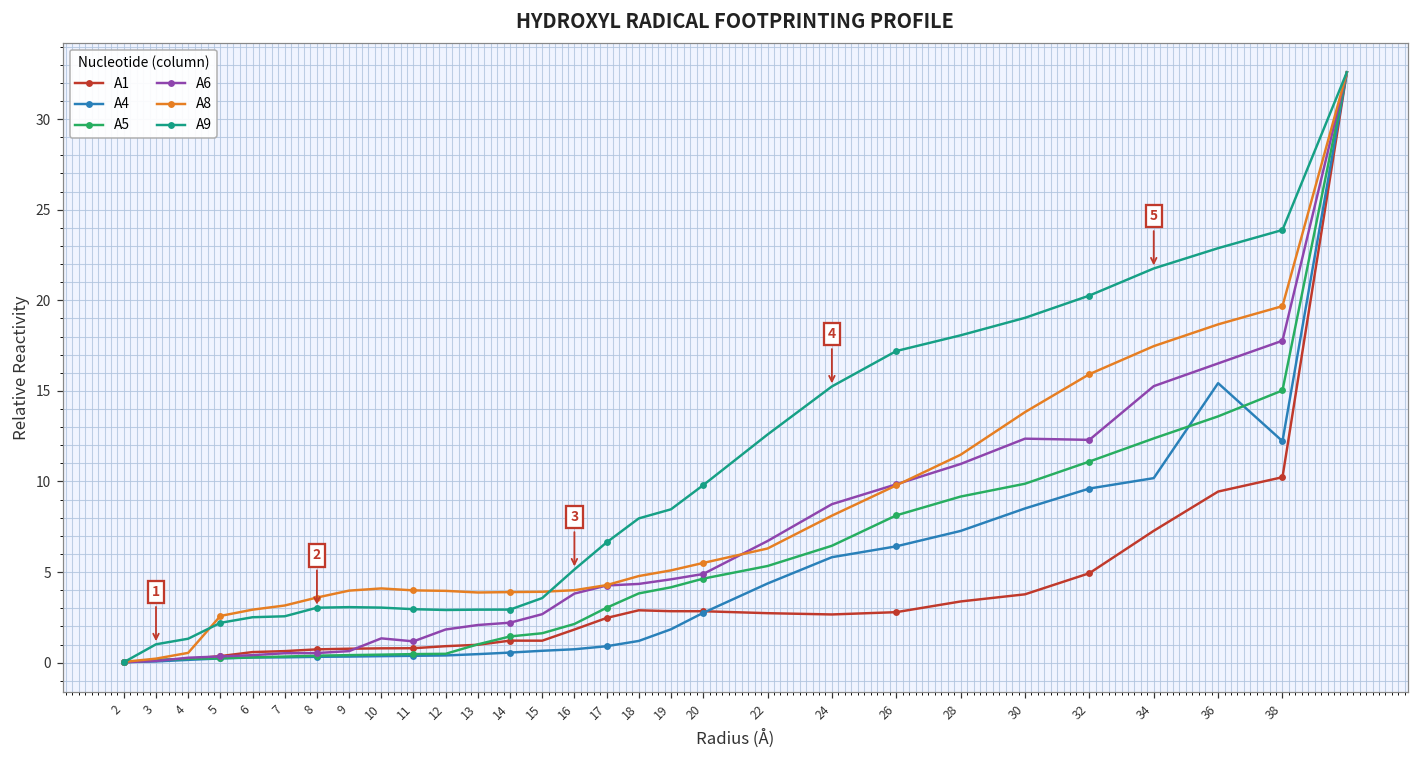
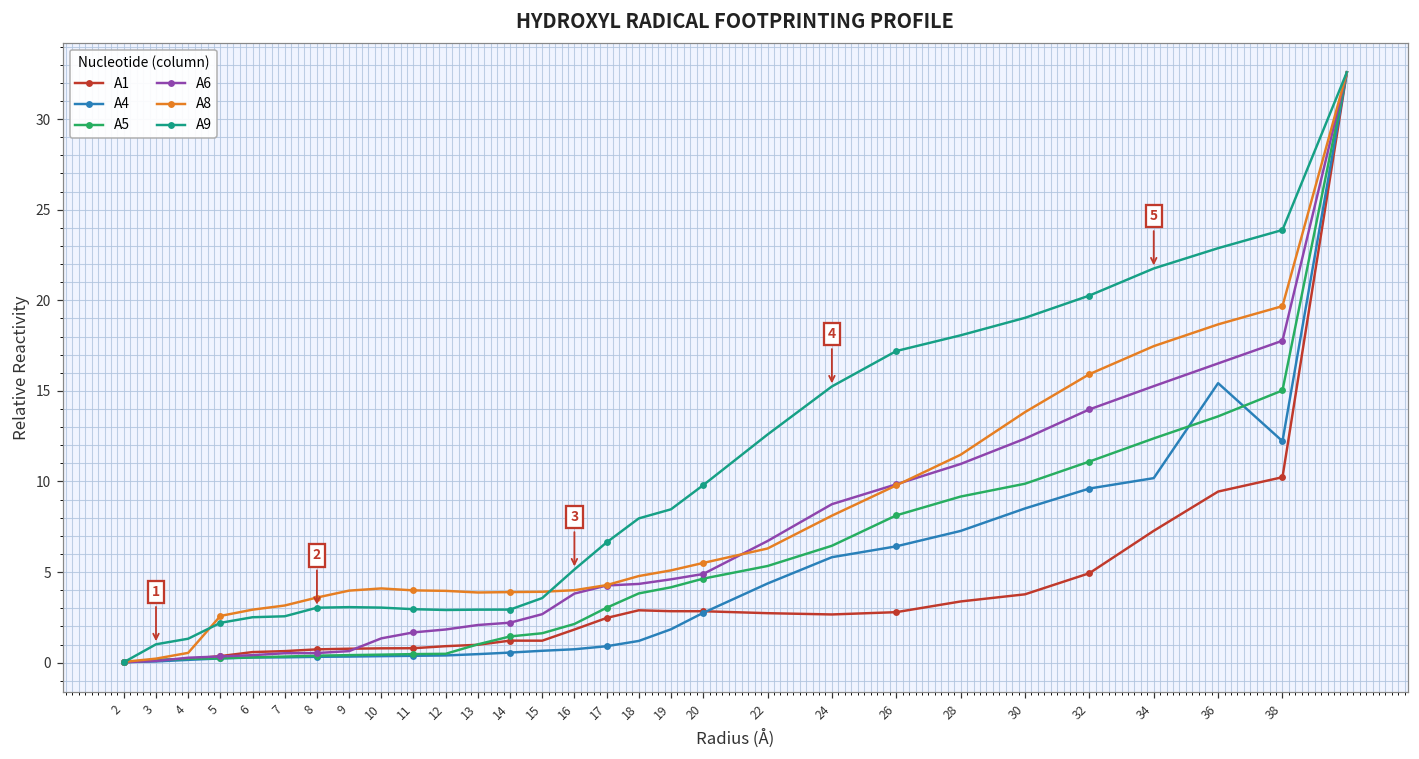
  {
    "A1": {
      "6": 0.6,
      "8": 0.7,
      "10": 0.8,
      "11": 0.8,
      "12": 0.9,
      "14": 1.2,
      "15": 1.2,
      "16": 1.8,
      "17": 2.5,
      "18": 2.9,
      "19": 2.8,
      "22": 2.7,
      "24": 2.7,
      "26": 2.8,
      "28": 3.4,
      "30": 3.8,
      "32": 4.9,
      "34": 7.3,
      "36": 9.4,
      "38": 10.2
    },
    "A4": {
      "13": 0.5,
      "14": 0.6,
      "15": 0.7,
      "16": 0.7,
      "17": 0.9,
      "18": 1.2,
      "19": 1.8,
      "22": 4.4,
      "24": 5.8,
      "26": 6.4,
      "28": 7.3,
      "30": 8.5,
      "32": 9.6,
      "34": 10.2,
      "36": 15.4,
      "38": 12.2
    },
    "A6": {
      "10": 1.3,
-     "11": 1.2,
+     "11": 1.7,
      "12": 1.8,
      "13": 2.1,
      "14": 2.2,
      "15": 2.7,
      "16": 3.8,
      "18": 4.3,
      "19": 4.6,
      "20": 4.9,
      "22": 6.7,
      "24": 8.7,
      "28": 11.0,
      "30": 12.4,
-     "32": 12.3,
+     "32": 14.0,
      "34": 15.3,
      "36": 16.5,
      "38": 17.8
    },
    "A8": {
      "4": 0.5,
      "5": 2.6,
      "6": 2.9,
      "7": 3.2,
      "9": 4.0,
      "10": 4.1,
      "11": 4.0,
      "12": 4.0,
      "13": 3.9,
      "14": 3.9,
      "15": 3.9,
      "16": 4.0,
      "18": 4.8,
      "19": 5.1,
      "20": 5.5,
      "22": 6.3,
      "24": 8.1,
      "28": 11.5,
      "30": 13.8,
      "32": 15.9,
      "34": 17.5,
      "36": 18.7,
      "38": 19.7
    }
  }
